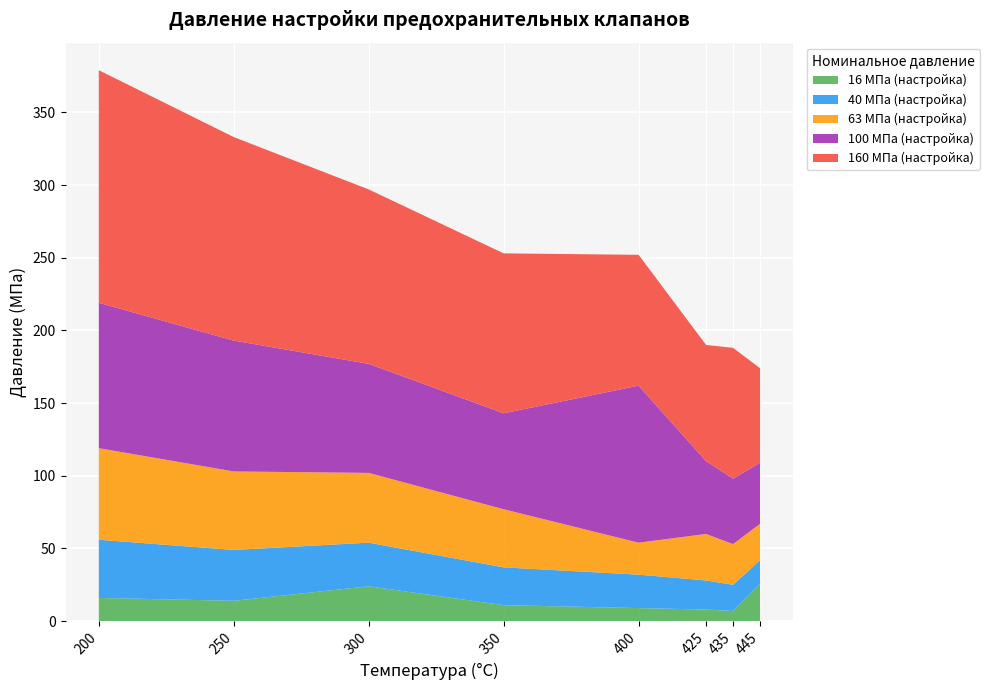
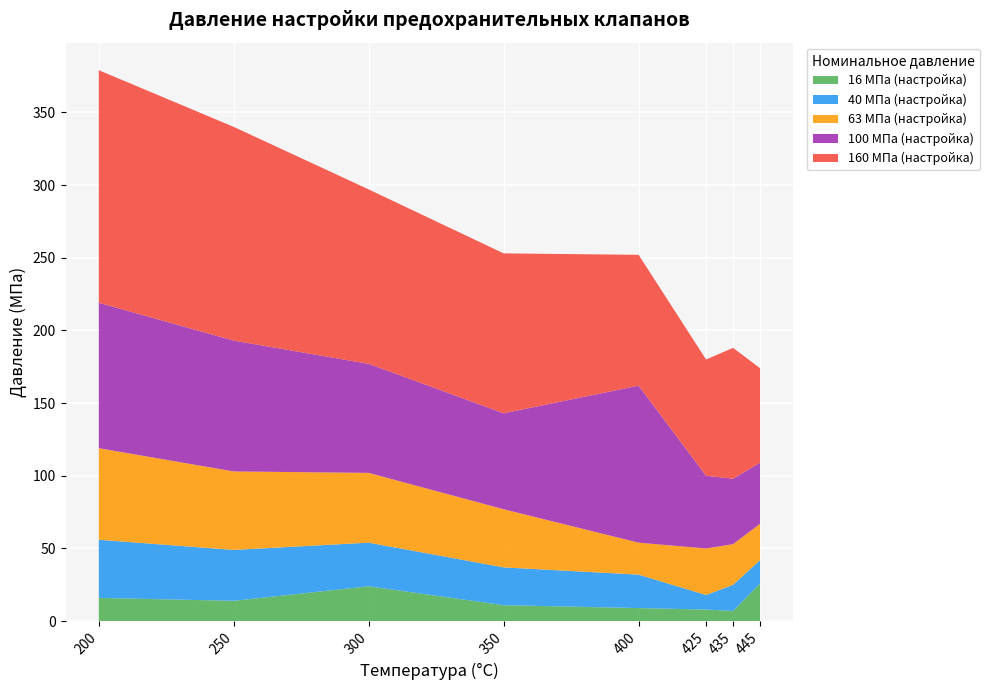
  {
    "16 МПа (настройка)": {
      "200": 16,
      "250": 14,
      "300": 24,
      "350": 11,
      "400": 9,
      "425": 8,
      "435": 7,
      "445": 26
    },
    "40 МПа (настройка)": {
      "200": 40,
      "250": 35,
      "300": 30,
      "350": 26,
      "400": 23,
-     "425": 20,
+     "425": 10,
      "435": 18,
      "445": 16
    },
    "63 МПа (настройка)": {
      "200": 63,
      "250": 54,
      "300": 48,
      "350": 40,
      "400": 22,
      "425": 32,
      "435": 28,
      "445": 25
    },
    "100 МПа (настройка)": {
      "200": 100,
      "250": 90,
      "300": 75,
      "350": 66,
      "400": 108,
      "425": 50,
      "435": 45,
      "445": 42
    },
    "160 МПа (настройка)": {
      "200": 160,
-     "250": 140,
+     "250": 147,
      "300": 120,
      "350": 110,
      "400": 90,
      "425": 80,
      "435": 90,
      "445": 65
    }
  }
